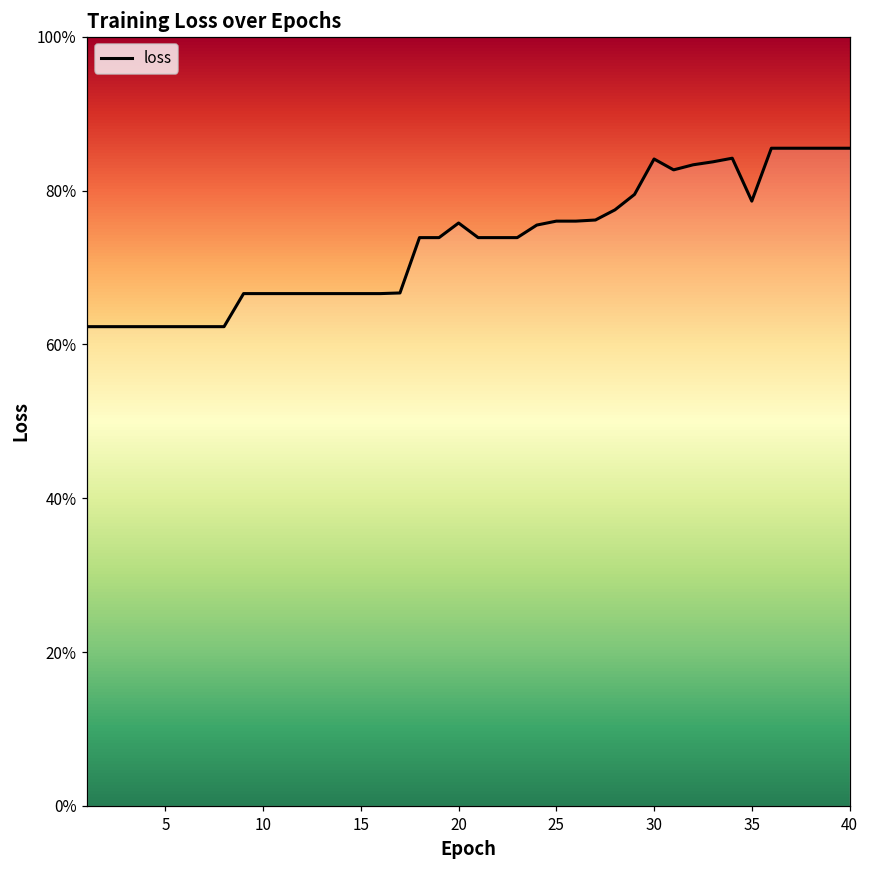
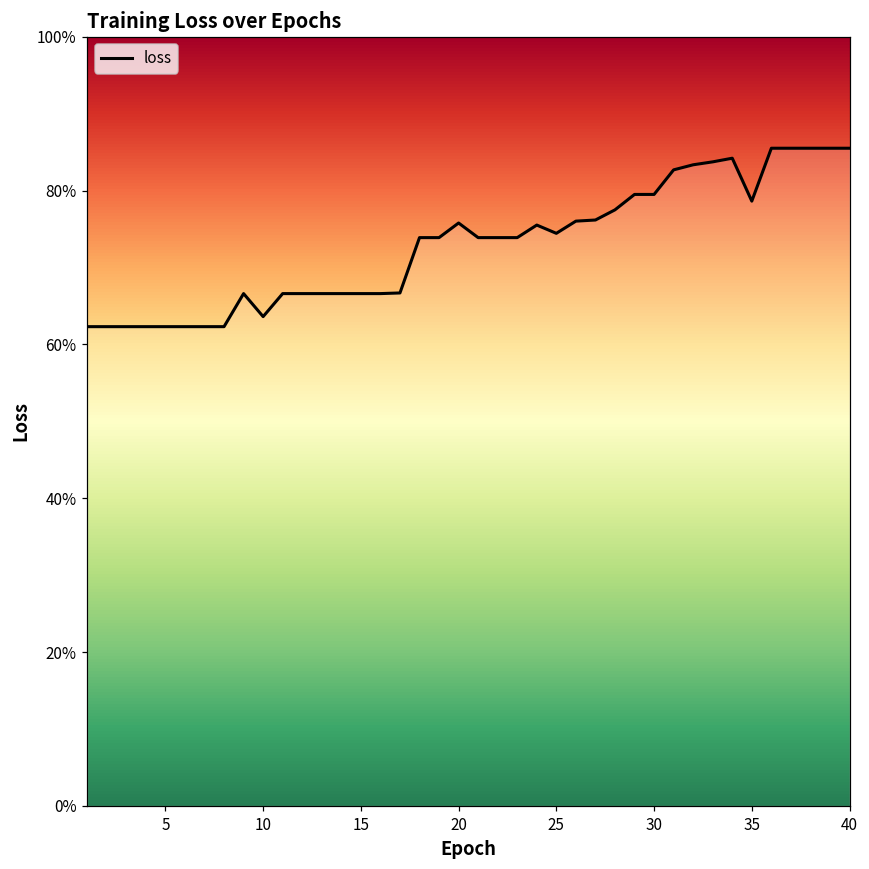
  {
    "5": "62%",
-   "10": "67%",
+   "10": "64%",
    "15": "67%",
    "20": "76%",
-   "25": "76%",
-   "30": "84%",
+   "25": "74%",
+   "30": "79%",
    "35": "79%",
    "40": "85%"
  }
